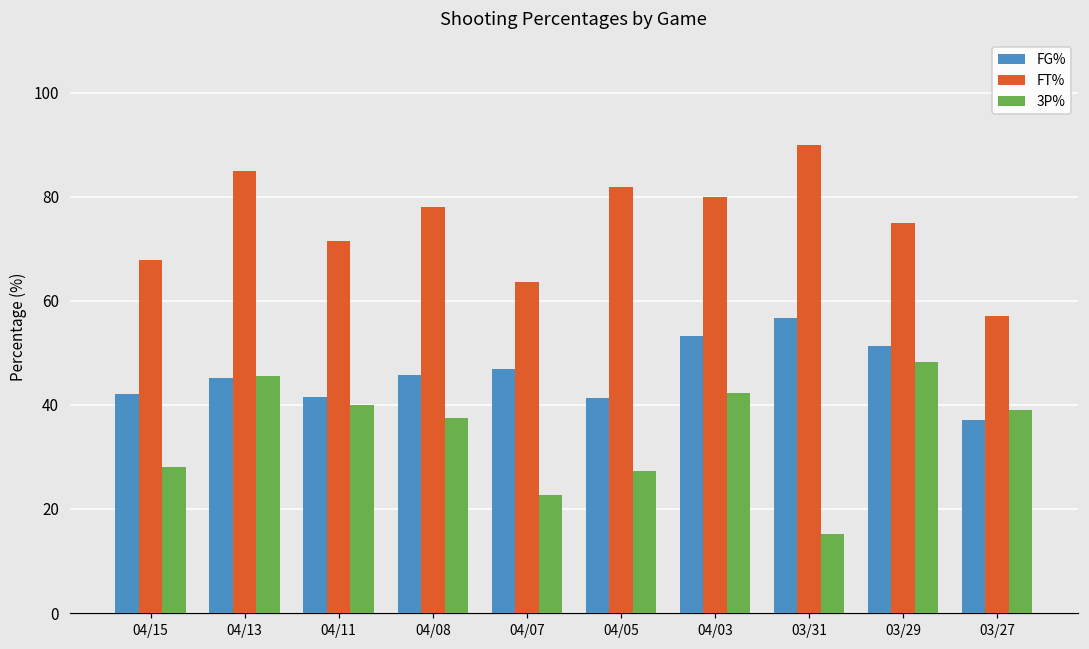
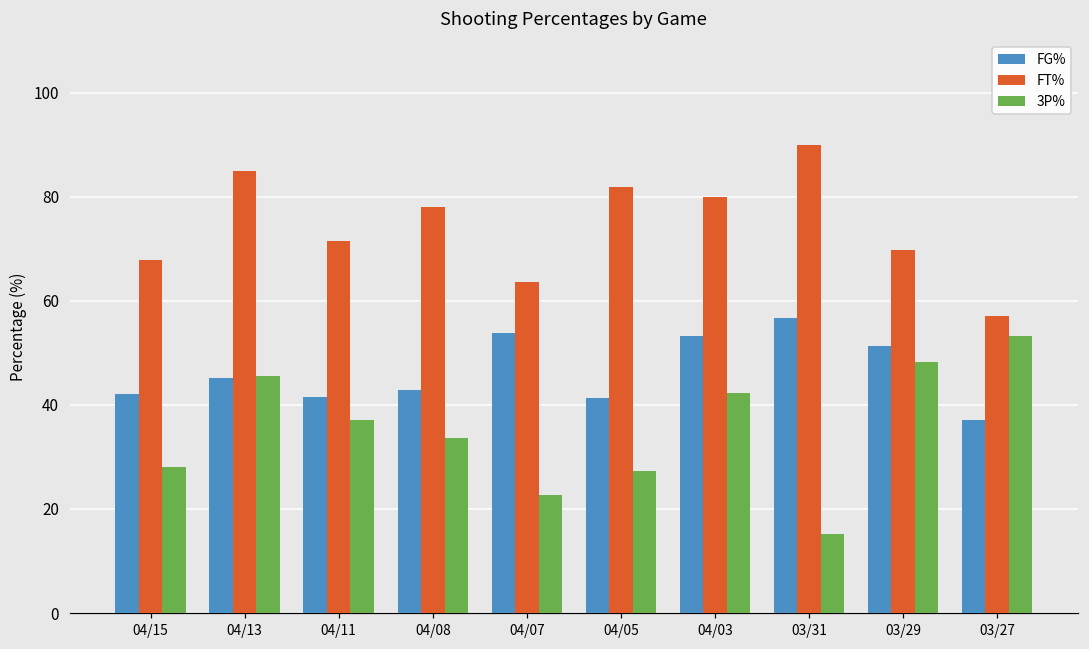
  {
    "FG%": {
      "04/15": 42,
      "04/13": 45,
      "04/11": 42,
-     "04/08": 46,
-     "04/07": 47,
+     "04/08": 43,
+     "04/07": 54,
      "04/05": 41,
      "04/03": 53,
      "03/31": 57,
      "03/29": 51,
      "03/27": 37
    },
    "FT%": {
      "04/15": 68,
      "04/13": 85,
      "04/11": 71,
      "04/08": 78,
      "04/07": 64,
      "04/05": 82,
      "04/03": 80,
      "03/31": 90,
-     "03/29": 75,
+     "03/29": 70,
      "03/27": 57
    },
    "3P%": {
      "04/15": 28,
      "04/13": 46,
-     "04/11": 40,
-     "04/08": 38,
+     "04/11": 37,
+     "04/08": 34,
      "04/07": 23,
      "04/05": 27,
      "04/03": 42,
      "03/31": 15,
      "03/29": 48,
-     "03/27": 39
+     "03/27": 53
    }
  }
